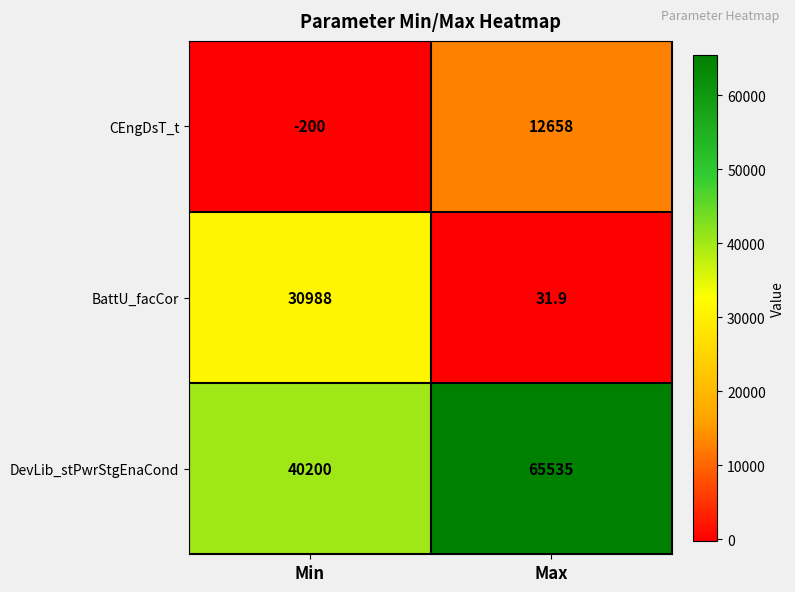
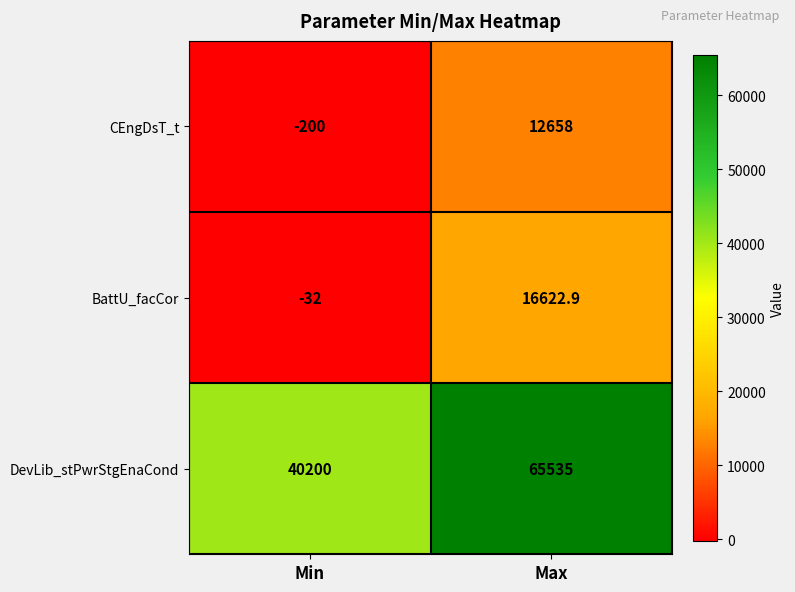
  {
    "CEngDsT_t": {
      "Min": -200,
      "Max": 12658
    },
    "BattU_facCor": {
-     "Min": 30988,
-     "Max": 31.9
+     "Min": -32,
+     "Max": 16622.9
    },
    "DevLib_stPwrStgEnaCond": {
      "Min": 40200,
      "Max": 65535
    }
  }
